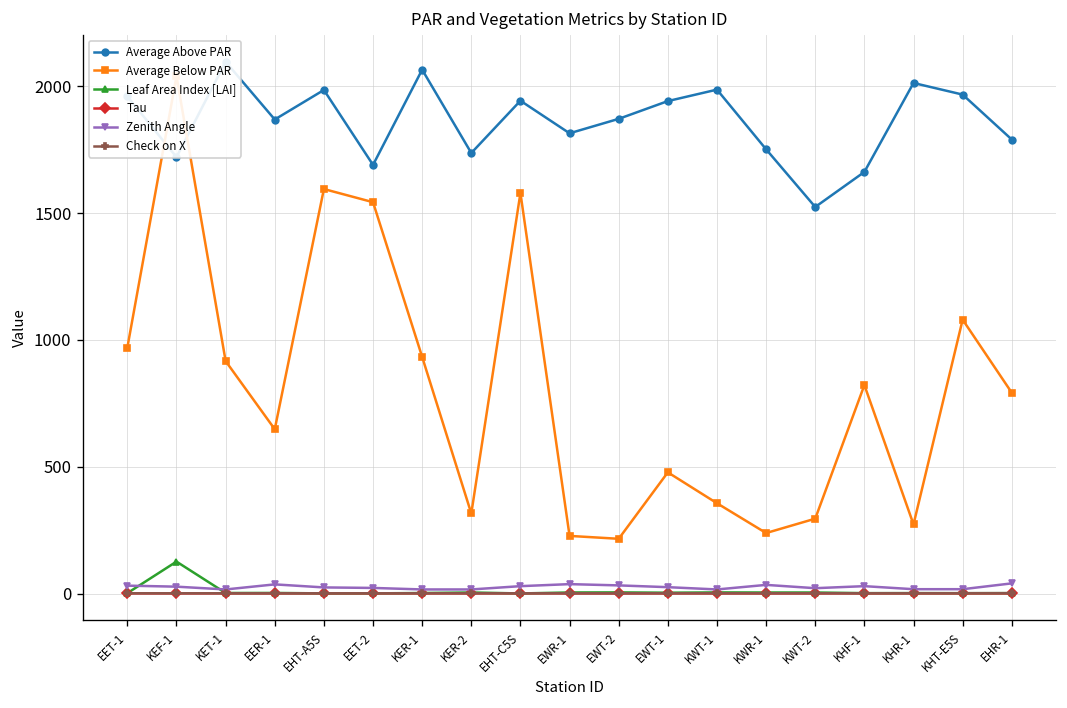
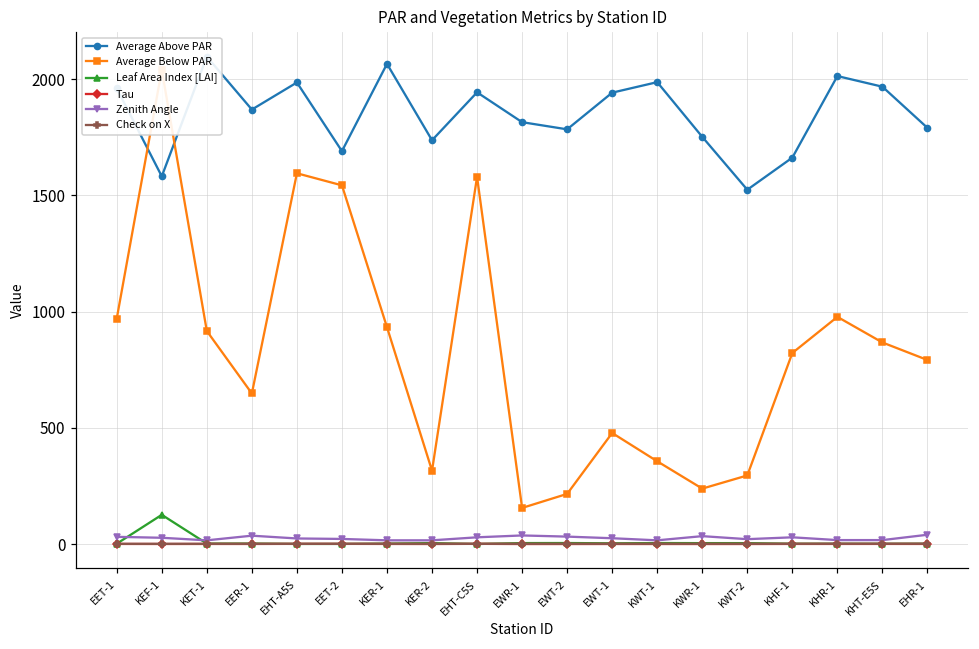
  {
    "Average Above PAR": {
-     "KEF-1": 1720,
+     "KEF-1": 1580,
      "EER-1": 1870,
      "EHT-A5S": 1990,
      "EET-2": 1690,
      "KER-1": 2070,
      "KER-2": 1740,
      "EHT-C5S": 1940,
      "EWR-1": 1820,
-     "EWT-2": 1870,
+     "EWT-2": 1780,
      "EWT-1": 1940,
      "KWT-1": 1990,
      "KWR-1": 1750,
      "KWT-2": 1520,
      "KHF-1": 1660,
      "KHR-1": 2010,
      "KHT-E5S": 1970,
      "EHR-1": 1790
    },
    "Average Below PAR": {
      "EET-1": 970,
      "KET-1": 920,
      "EER-1": 650,
      "EHT-A5S": 1600,
      "EET-2": 1540,
      "KER-1": 930,
      "KER-2": 320,
      "EHT-C5S": 1580,
-     "EWR-1": 230,
+     "EWR-1": 160,
      "EWT-2": 220,
      "EWT-1": 480,
      "KWT-1": 360,
      "KWR-1": 240,
      "KWT-2": 300,
      "KHF-1": 820,
-     "KHR-1": 270,
-     "KHT-E5S": 1080,
+     "KHR-1": 980,
+     "KHT-E5S": 870,
      "EHR-1": 790
    },
    "Leaf Area Index [LAI]": {
      "KEF-1": 130
    },
    "Zenith Angle": {
      "EET-1": 30,
      "KEF-1": 30,
      "KET-1": 20,
      "EER-1": 40,
      "EHT-A5S": 20,
      "EET-2": 20,
      "KER-1": 20,
      "EHT-C5S": 30,
      "EWR-1": 40,
      "EWT-2": 30,
      "EWT-1": 30,
      "KWR-1": 30,
      "KWT-2": 20,
      "KHF-1": 30,
      "KHR-1": 20,
      "KHT-E5S": 20,
      "EHR-1": 40
    }
  }
